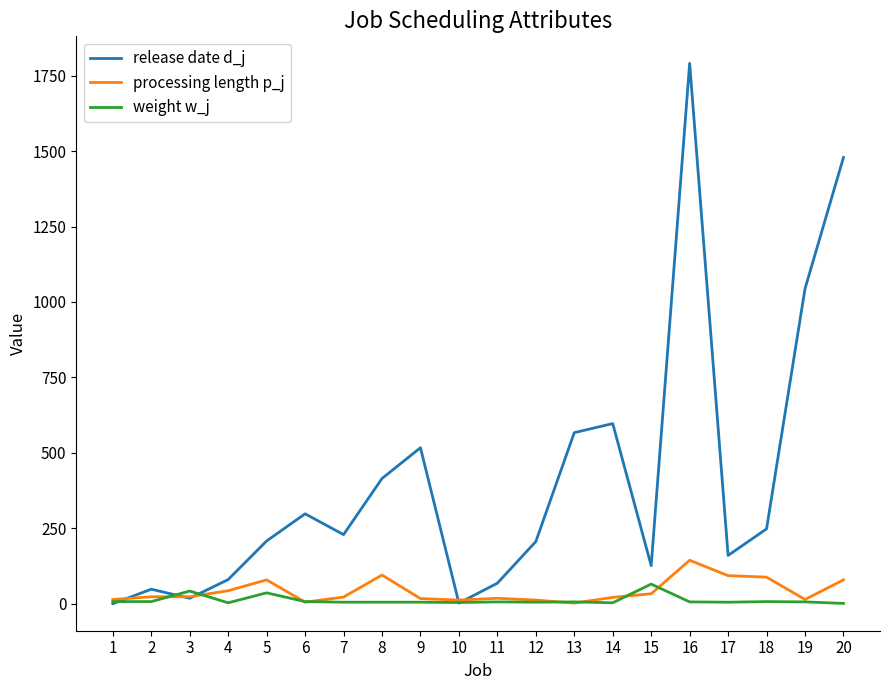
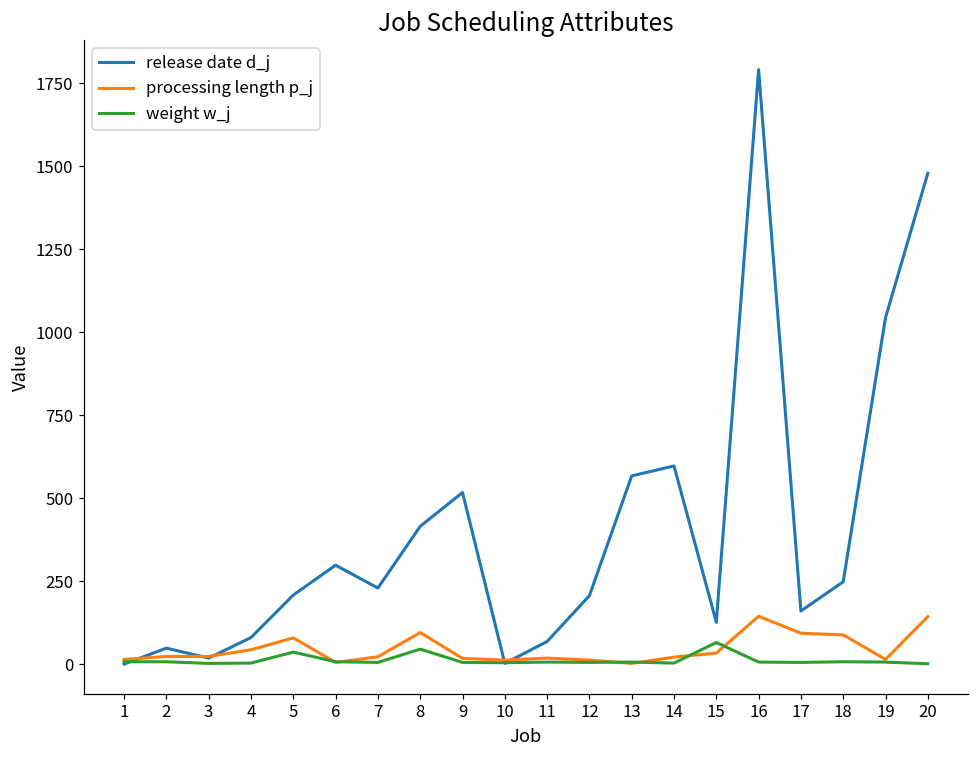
  {
    "release date d_j": {
      "2": 50,
      "4": 80,
      "5": 210,
      "6": 300,
      "7": 230,
      "8": 420,
      "9": 520,
      "11": 70,
      "12": 210,
      "13": 570,
      "14": 600,
      "15": 130,
      "16": 1790,
      "17": 160,
      "18": 250,
      "19": 1040,
      "20": 1480
    },
    "processing length p_j": {
      "2": 20,
      "4": 40,
      "5": 80,
      "7": 20,
      "8": 100,
      "9": 20,
      "11": 20,
      "14": 20,
      "15": 30,
      "16": 140,
      "17": 90,
      "18": 90,
-     "20": 80
+     "20": 140
    },
    "weight w_j": {
      "2": 10,
-     "3": 40,
+     "3": 0,
      "4": 0,
      "5": 40,
      "7": 10,
-     "8": 10,
+     "8": 50,
      "9": 10,
      "11": 10,
      "14": 0,
      "15": 70,
      "16": 10,
      "17": 10,
      "18": 10,
      "20": 0
    }
  }
